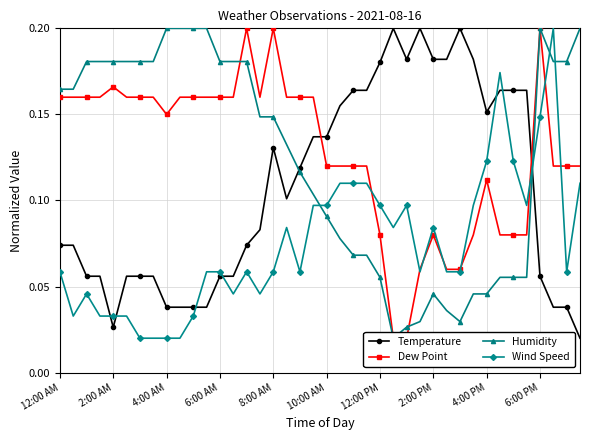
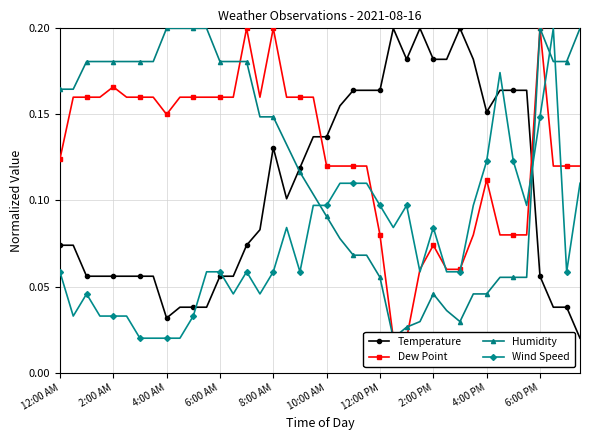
  {
    "Temperature": {
      "12:00 AM": 0.074,
-     "2:00 AM": 0.026,
-     "4:00 AM": 0.038,
+     "2:00 AM": 0.056,
+     "4:00 AM": 0.032,
      "6:00 AM": 0.056,
      "8:00 AM": 0.131,
      "10:00 AM": 0.137,
-     "12:00 PM": 0.180,
+     "12:00 PM": 0.164,
      "2:00 PM": 0.182,
      "4:00 PM": 0.151,
      "6:00 PM": 0.056
    },
    "Dew Point": {
-     "12:00 AM": 0.160,
+     "12:00 AM": 0.124,
      "2:00 AM": 0.166,
      "4:00 AM": 0.150,
      "6:00 AM": 0.160,
      "8:00 AM": 0.200,
      "10:00 AM": 0.120,
      "12:00 PM": 0.080,
-     "2:00 PM": 0.080,
+     "2:00 PM": 0.074,
      "4:00 PM": 0.112
    }
  }
